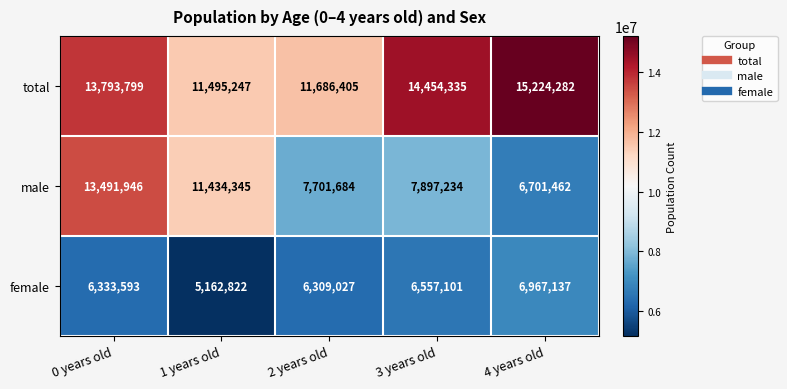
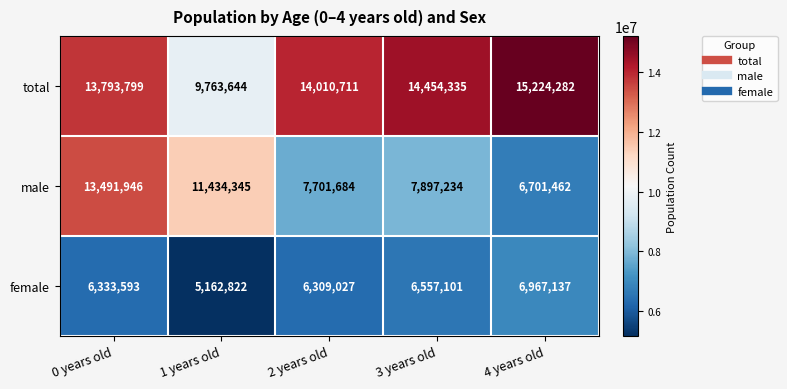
  {
    "total": {
      "0 years old": "13,793,799",
-     "1 years old": "11,495,247",
-     "2 years old": "11,686,405",
+     "1 years old": "9,763,644",
+     "2 years old": "14,010,711",
      "3 years old": "14,454,335",
      "4 years old": "15,224,282"
    },
    "male": {
      "0 years old": "13,491,946",
      "1 years old": "11,434,345",
      "2 years old": "7,701,684",
      "3 years old": "7,897,234",
      "4 years old": "6,701,462"
    },
    "female": {
      "0 years old": "6,333,593",
      "1 years old": "5,162,822",
      "2 years old": "6,309,027",
      "3 years old": "6,557,101",
      "4 years old": "6,967,137"
    }
  }
